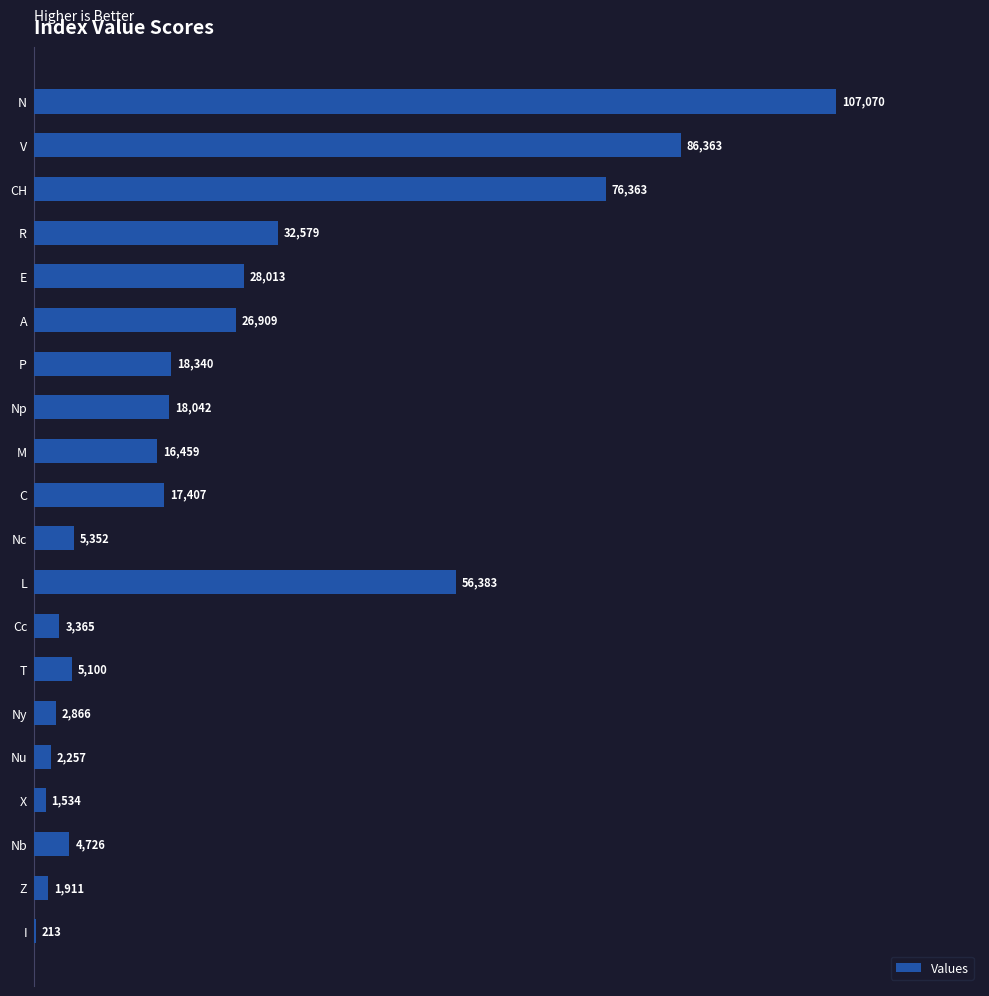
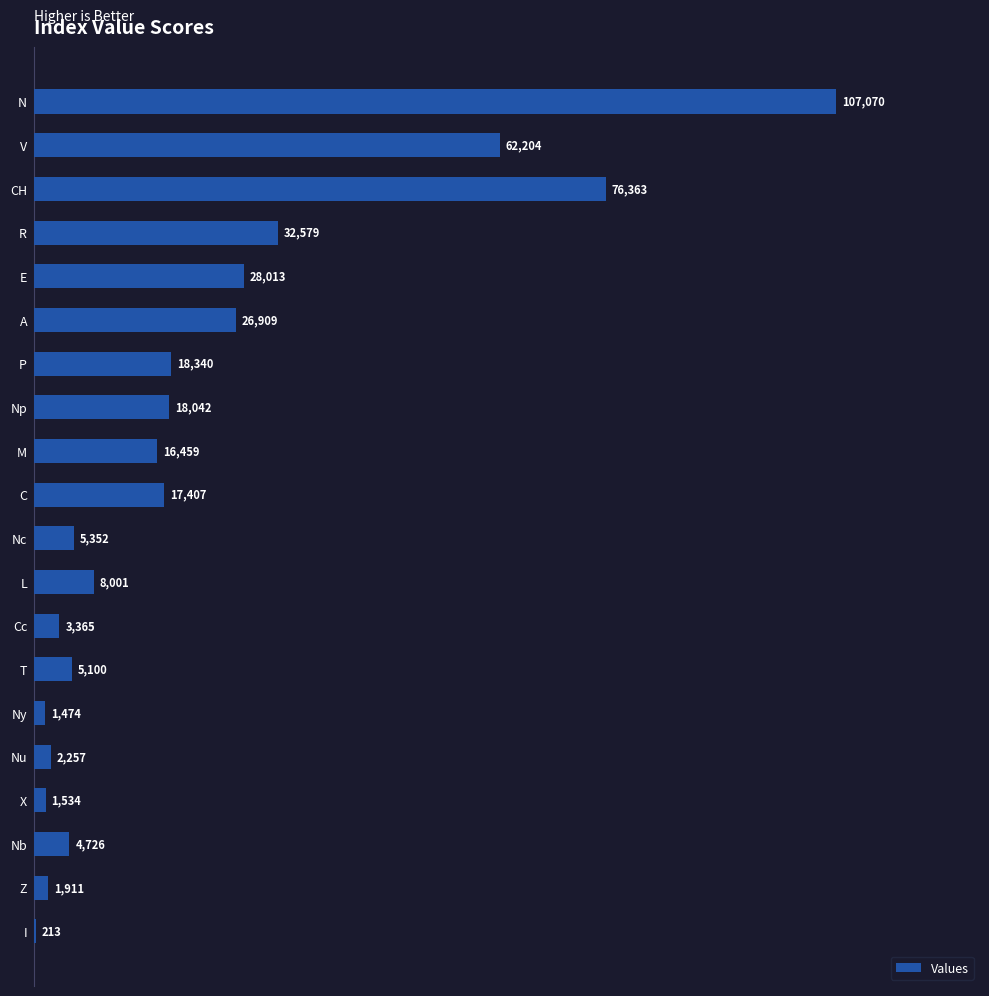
  {
    "N": "107,070",
-   "V": "86,363",
+   "V": "62,204",
    "CH": "76,363",
    "R": "32,579",
    "E": "28,013",
    "A": "26,909",
    "P": "18,340",
    "Np": "18,042",
    "M": "16,459",
    "C": "17,407",
    "Nc": "5,352",
-   "L": "56,383",
+   "L": "8,001",
    "Cc": "3,365",
    "T": "5,100",
-   "Ny": "2,866",
+   "Ny": "1,474",
    "Nu": "2,257",
    "X": "1,534",
    "Nb": "4,726",
    "Z": "1,911",
    "I": "213"
  }
